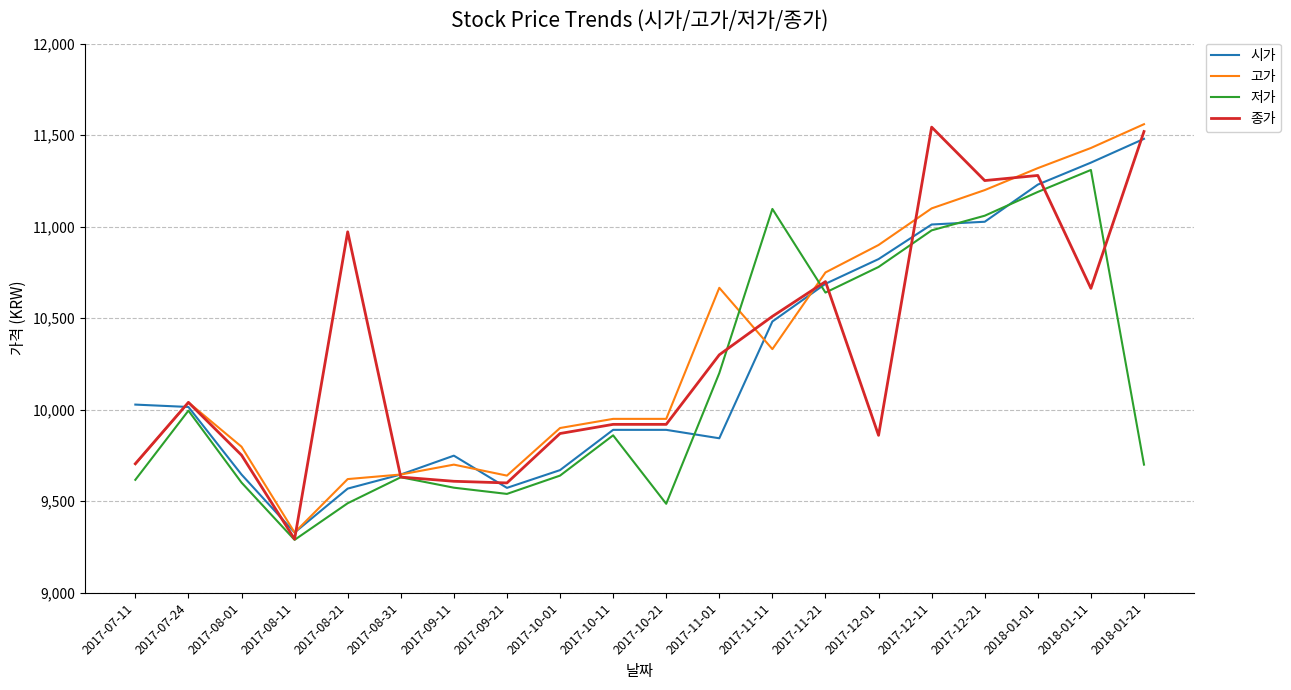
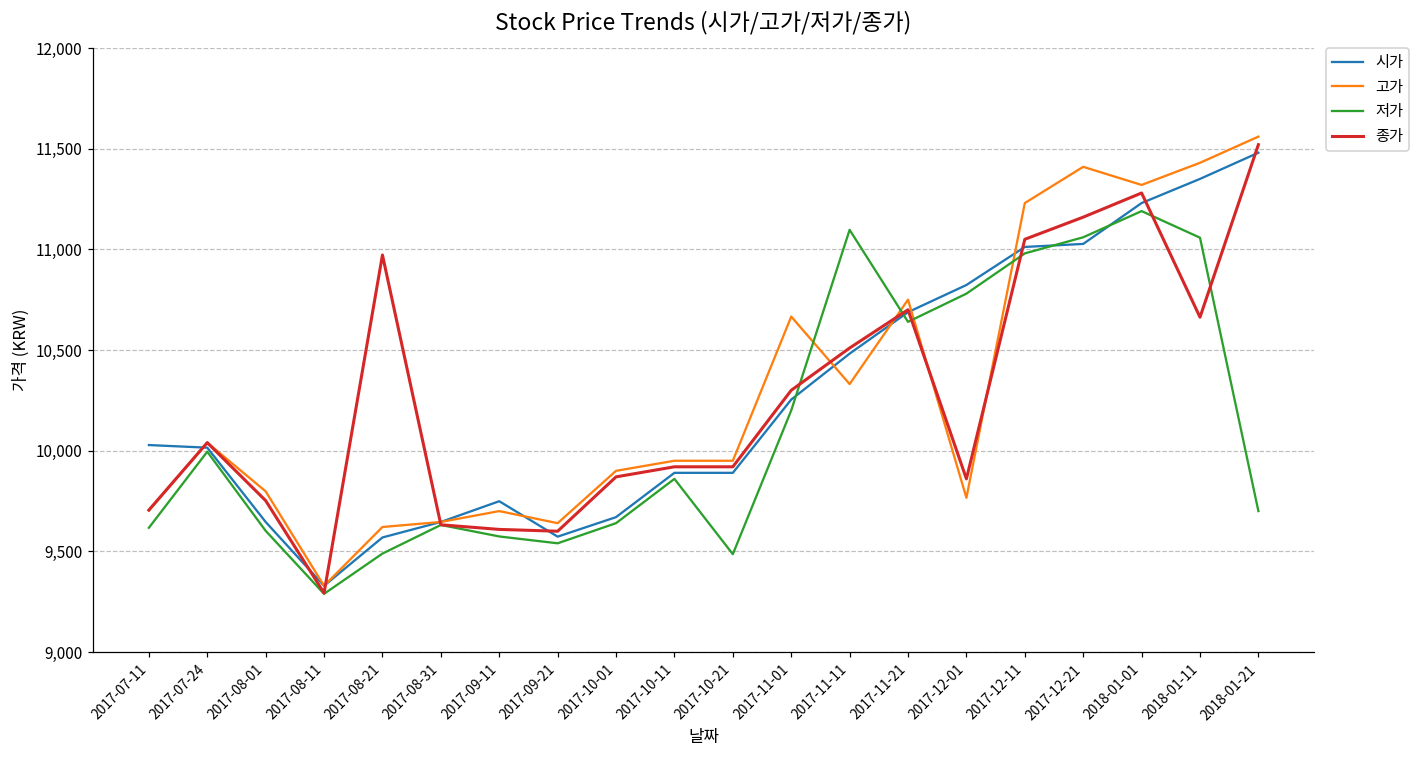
  {
    "시가": {
      "2017-07-11": "10,030",
      "2017-07-24": "10,020",
      "2017-08-01": "9,650",
      "2017-08-21": "9,570",
      "2017-09-11": "9,750",
      "2017-09-21": "9,570",
      "2017-10-01": "9,670",
      "2017-10-11": "9,890",
      "2017-10-21": "9,890",
-     "2017-11-01": "9,840",
+     "2017-11-01": "10,250",
      "2017-11-11": "10,480",
      "2017-12-01": "10,820",
      "2017-12-11": "11,010",
      "2017-12-21": "11,030",
      "2018-01-01": "11,230",
      "2018-01-11": "11,350",
      "2018-01-21": "11,480"
    },
    "고가": {
      "2017-08-01": "9,800",
      "2017-08-21": "9,620",
      "2017-09-11": "9,700",
      "2017-09-21": "9,640",
      "2017-10-01": "9,900",
      "2017-10-11": "9,950",
      "2017-10-21": "9,950",
      "2017-11-01": "10,670",
      "2017-11-11": "10,330",
      "2017-11-21": "10,750",
-     "2017-12-01": "10,900",
-     "2017-12-11": "11,100",
-     "2017-12-21": "11,200",
+     "2017-12-01": "9,770",
+     "2017-12-11": "11,230",
+     "2017-12-21": "11,410",
      "2018-01-01": "11,320",
      "2018-01-11": "11,430",
      "2018-01-21": "11,560"
    },
    "저가": {
      "2017-07-11": "9,620",
      "2017-07-24": "10,000",
      "2017-08-01": "9,600",
      "2017-08-21": "9,490",
      "2017-09-11": "9,570",
      "2017-09-21": "9,540",
      "2017-10-01": "9,640",
      "2017-10-11": "9,860",
      "2017-10-21": "9,490",
      "2017-11-01": "10,200",
      "2017-11-11": "11,100",
      "2017-11-21": "10,640",
      "2017-12-01": "10,780",
      "2017-12-11": "10,980",
      "2017-12-21": "11,060",
      "2018-01-01": "11,190",
-     "2018-01-11": "11,310",
+     "2018-01-11": "11,060",
      "2018-01-21": "9,700"
    },
    "종가": {
      "2017-08-01": "9,750",
      "2017-08-21": "10,970",
      "2017-09-11": "9,610",
      "2017-09-21": "9,600",
      "2017-10-01": "9,870",
      "2017-10-11": "9,920",
      "2017-10-21": "9,920",
      "2017-11-01": "10,300",
      "2017-11-11": "10,510",
      "2017-12-01": "9,860",
-     "2017-12-11": "11,540",
-     "2017-12-21": "11,250",
+     "2017-12-11": "11,050",
+     "2017-12-21": "11,160",
      "2018-01-01": "11,280",
      "2018-01-11": "10,660",
      "2018-01-21": "11,520"
    }
  }
